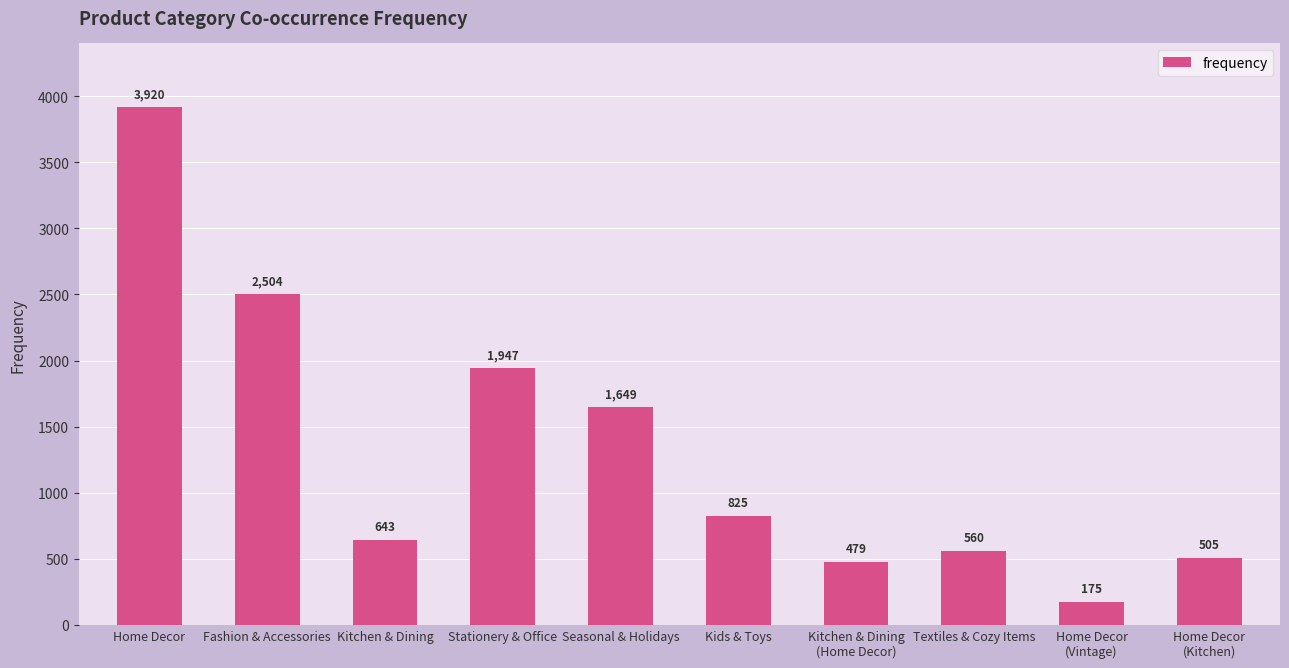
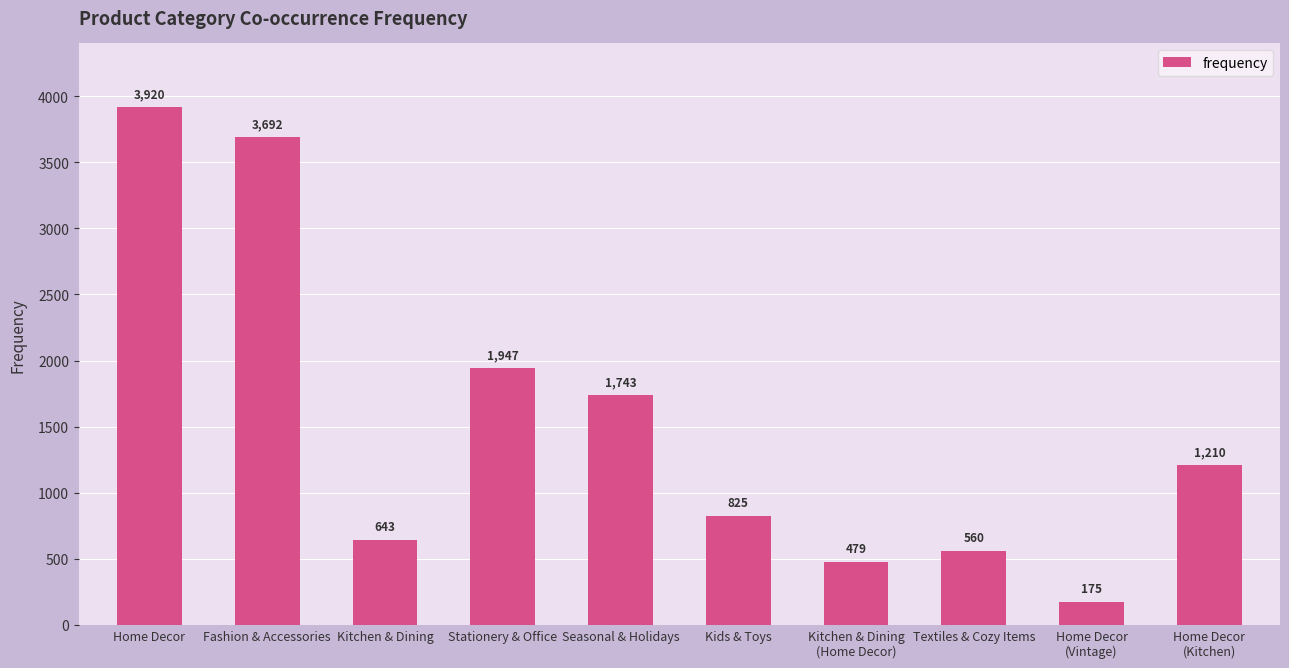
  {
    "Home Decor": "3,920",
-   "Fashion & Accessories": "2,504",
+   "Fashion & Accessories": "3,692",
    "Kitchen & Dining": "643",
    "Stationery & Office": "1,947",
-   "Seasonal & Holidays": "1,649",
+   "Seasonal & Holidays": "1,743",
    "Kids & Toys": "825",
    "Kitchen & Dining (Home Decor)": "479",
    "Textiles & Cozy Items": "560",
    "Home Decor (Vintage)": "175",
-   "Home Decor (Kitchen)": "505"
+   "Home Decor (Kitchen)": "1,210"
  }
